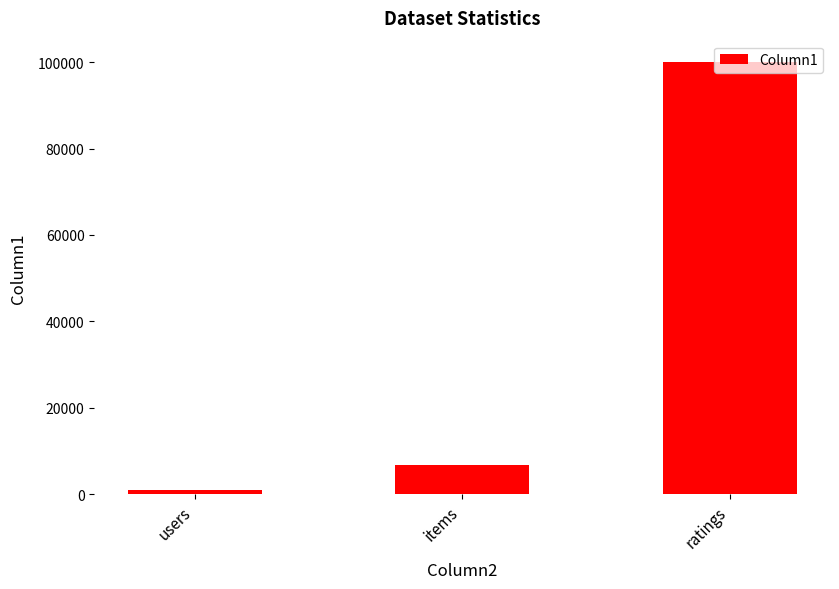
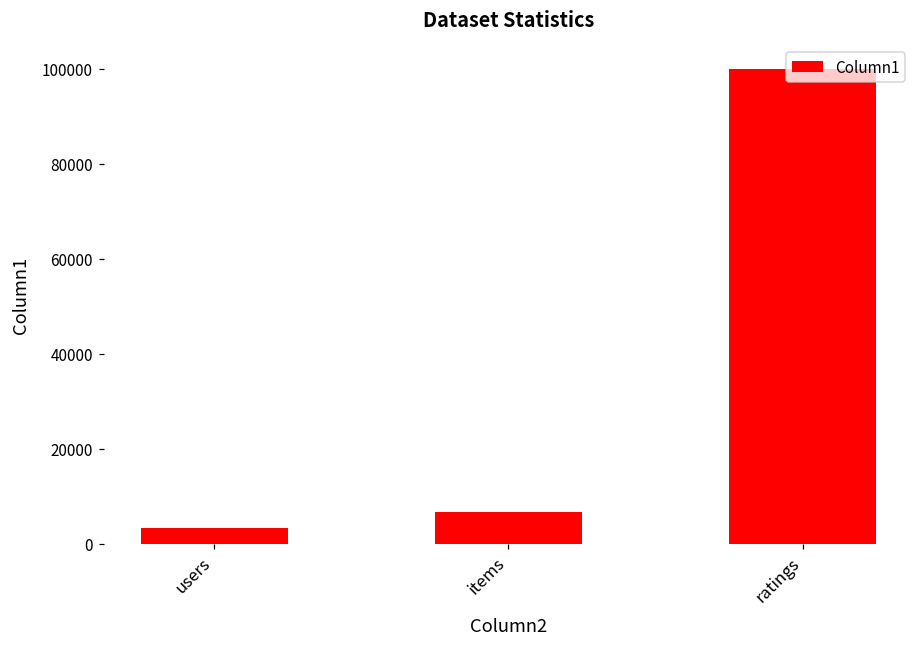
  {
-   "users": 1000,
+   "users": 3000,
    "items": 7000
  }
